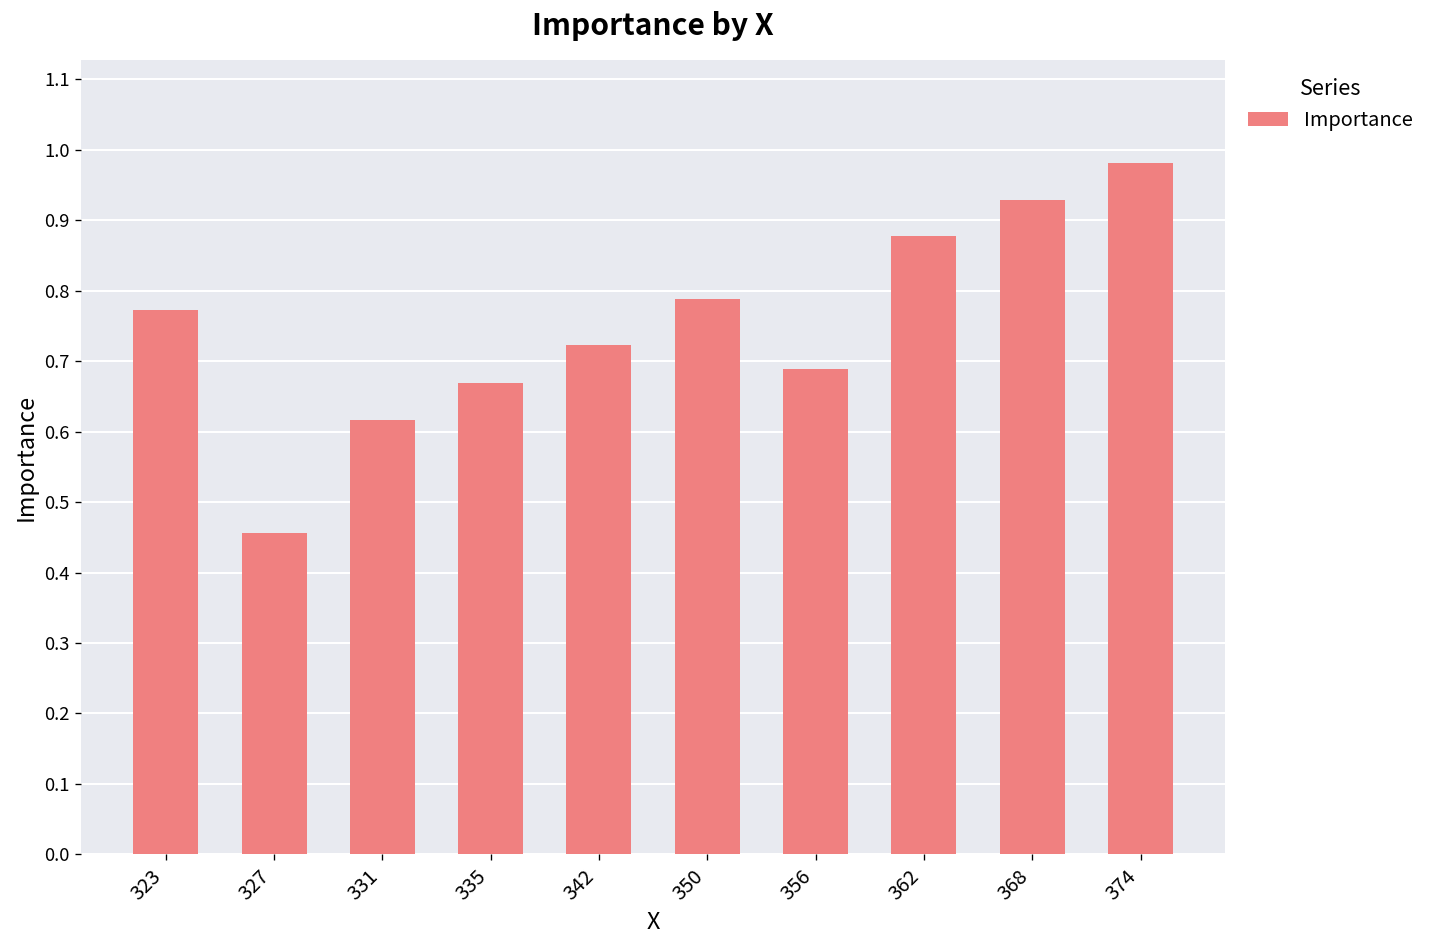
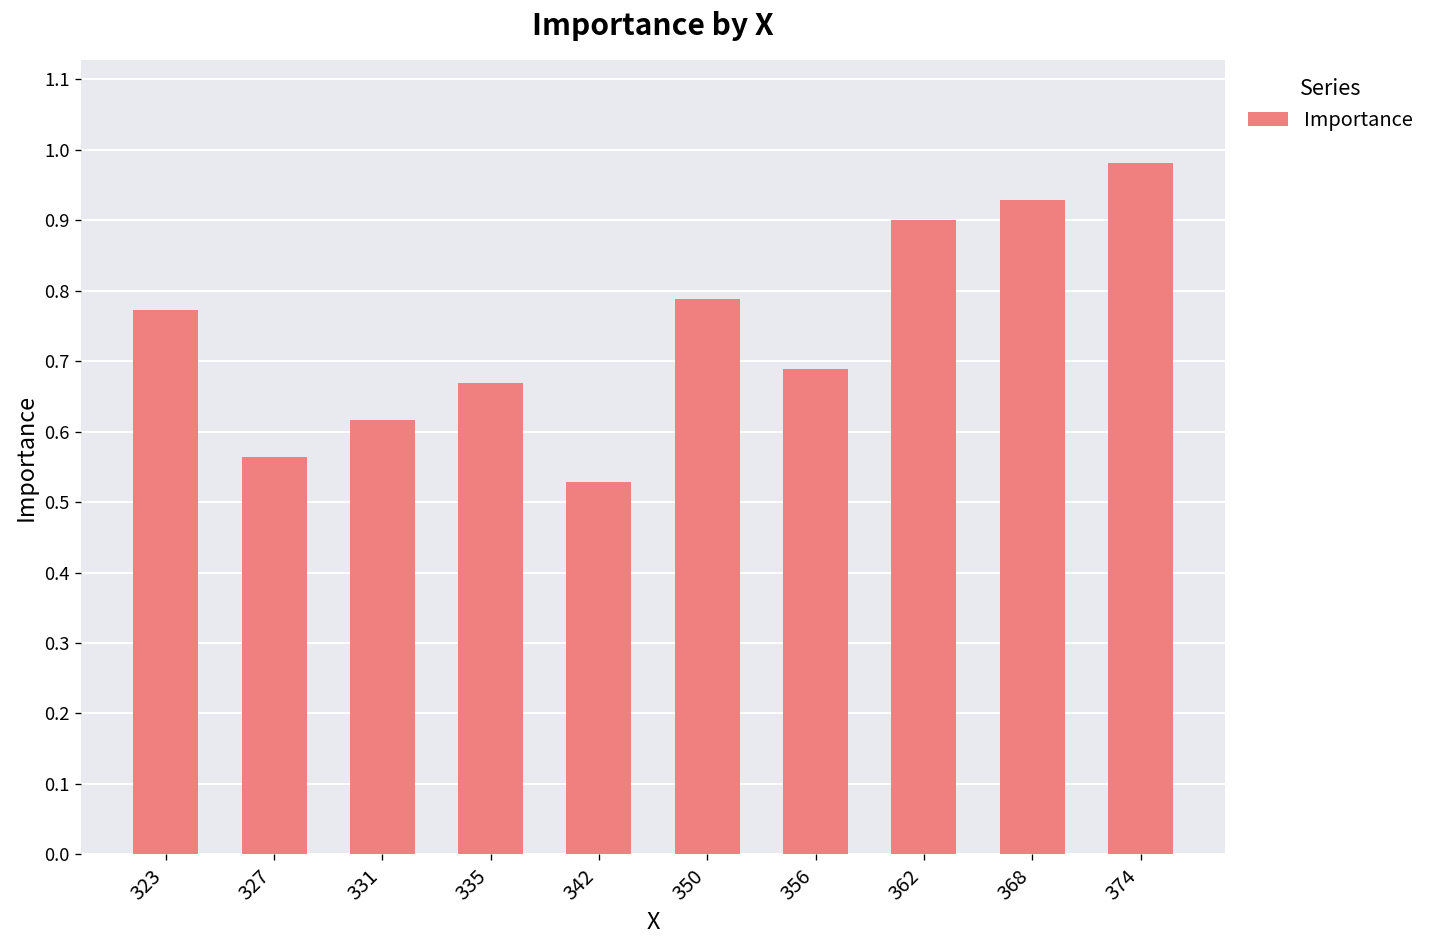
  {
    "323": 0.77,
-   "327": 0.46,
+   "327": 0.56,
    "331": 0.62,
    "335": 0.67,
-   "342": 0.72,
+   "342": 0.53,
    "350": 0.79,
    "356": 0.69,
-   "362": 0.88,
+   "362": 0.90,
    "368": 0.93,
    "374": 0.98
  }
